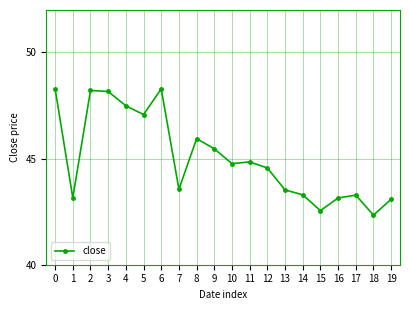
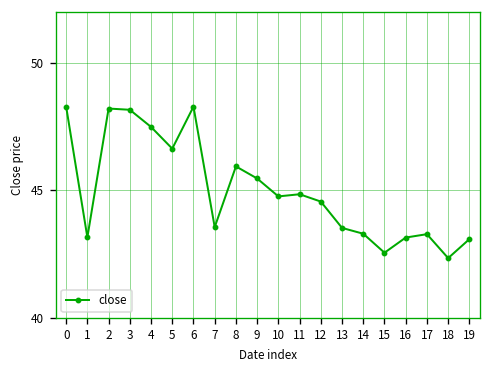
  {
    "0": 48.3,
    "1": 43.2,
    "2": 48.2,
    "3": 48.2,
    "4": 47.5,
-   "5": 47.1,
+   "5": 46.6,
    "6": 48.3,
    "7": 43.6,
    "8": 45.9,
    "9": 45.5,
    "10": 44.8,
    "11": 44.8,
    "12": 44.6,
    "13": 43.5,
    "14": 43.3,
    "15": 42.5,
    "16": 43.1,
    "17": 43.3,
    "18": 42.3,
    "19": 43.1
  }
